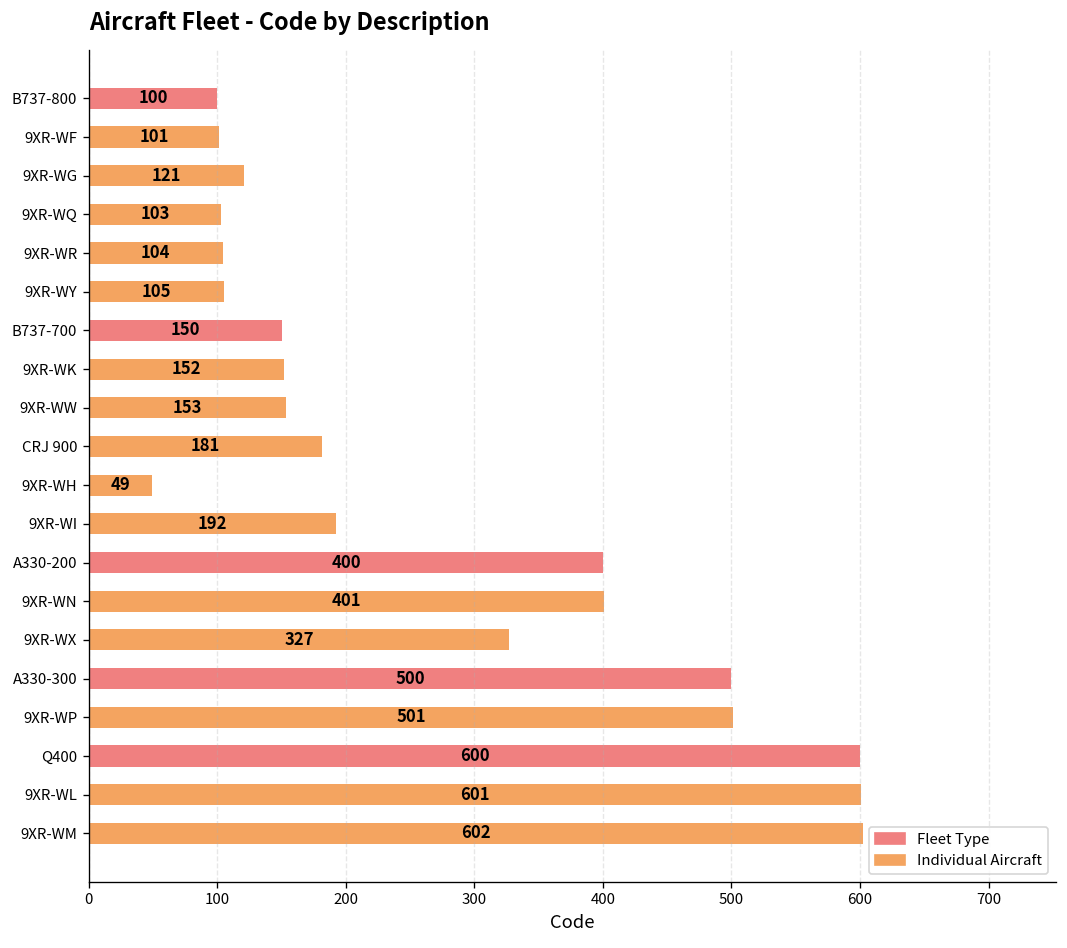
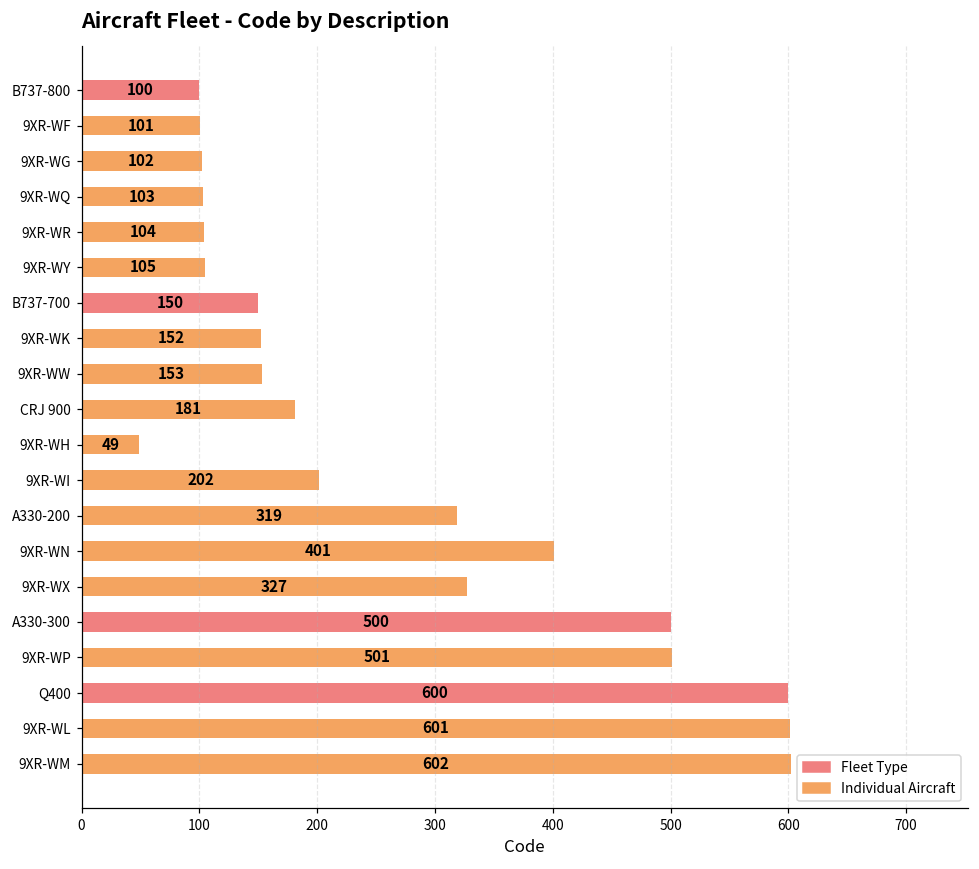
  {
    "B737-800": 100,
    "9XR-WF": 101,
-   "9XR-WG": 121,
+   "9XR-WG": 102,
    "9XR-WQ": 103,
    "9XR-WR": 104,
    "9XR-WY": 105,
    "B737-700": 150,
    "9XR-WK": 152,
    "9XR-WW": 153,
    "CRJ 900": 181,
    "9XR-WH": 49,
-   "9XR-WI": 192,
-   "A330-200": 400,
+   "9XR-WI": 202,
+   "A330-200": 319,
    "9XR-WN": 401,
    "9XR-WX": 327,
    "A330-300": 500,
    "9XR-WP": 501,
    "Q400": 600,
    "9XR-WL": 601,
    "9XR-WM": 602
  }
